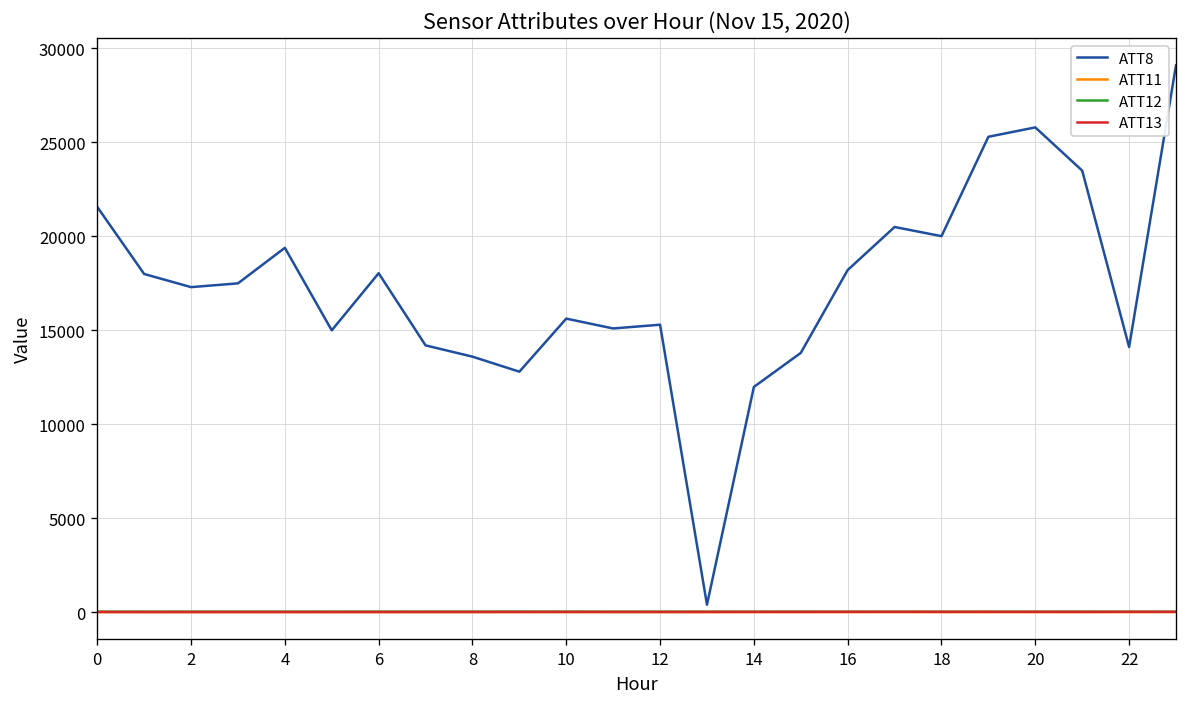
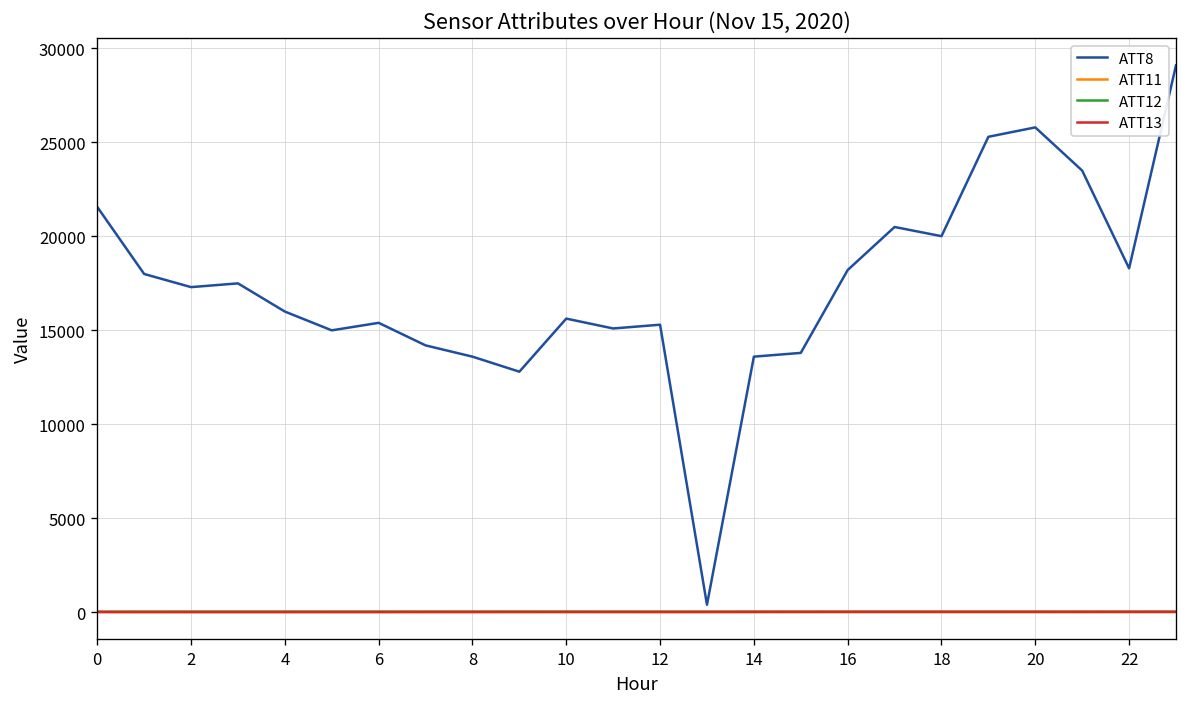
  {
    "ATT8": {
      "0": 21600,
      "2": 17300,
-     "4": 19400,
-     "6": 18000,
+     "4": 16000,
+     "6": 15400,
      "8": 13600,
      "10": 15600,
      "12": 15300,
-     "14": 12000,
+     "14": 13600,
      "16": 18200,
      "18": 20000,
      "20": 25800,
-     "22": 14100
+     "22": 18300
    },
    "ATT13": {
      "0": 0,
      "2": 0,
      "4": 0,
      "6": 0,
      "8": 0,
      "10": 0,
      "12": 0,
      "14": 0,
      "16": 0,
      "18": 0,
      "20": 0,
      "22": 0
    }
  }
